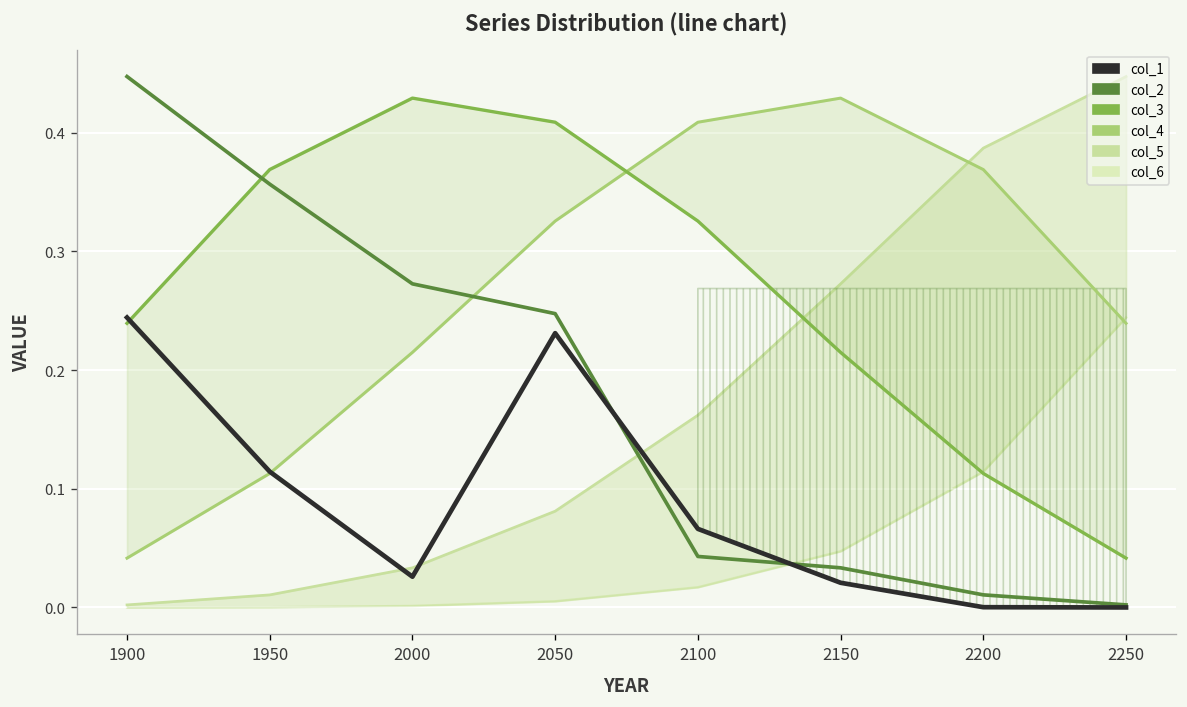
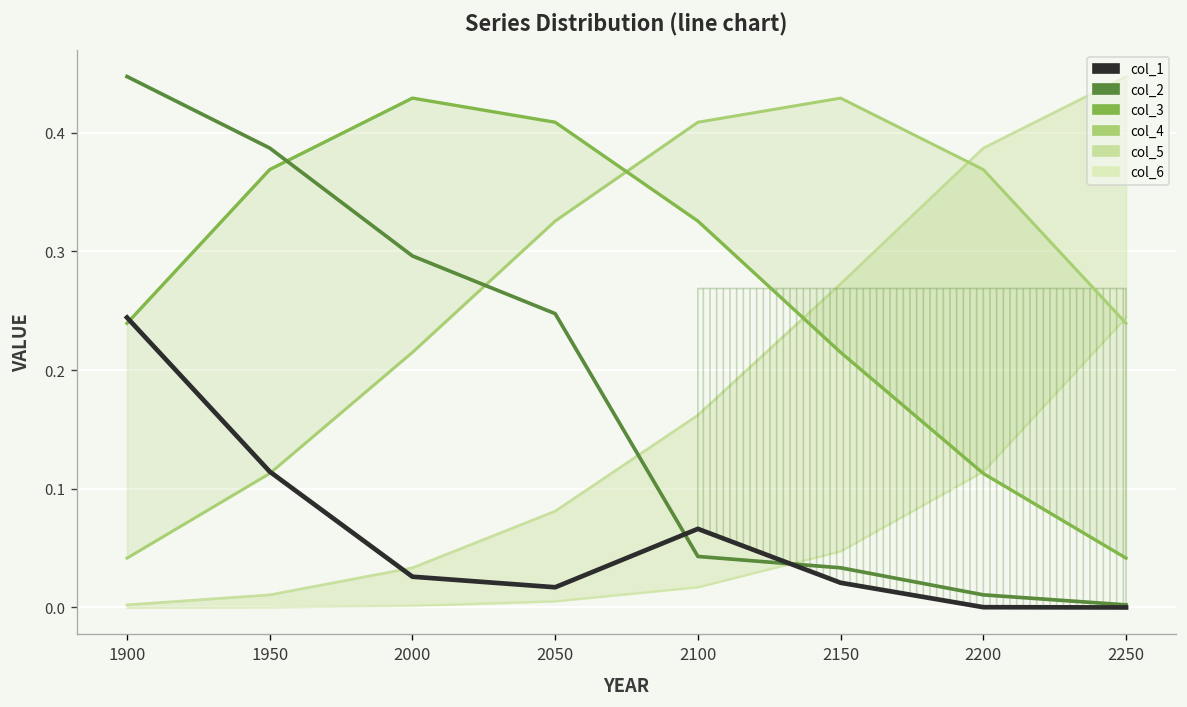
  {
    "col_1": {
      "1900": 0.24,
      "2000": 0.03,
-     "2050": 0.23,
+     "2050": 0.02,
      "2100": 0.07,
      "2150": 0.02,
      "2200": 0.00
    },
    "col_2": {
      "1900": 0.45,
-     "1950": 0.36,
-     "2000": 0.27,
+     "1950": 0.39,
+     "2000": 0.30,
      "2050": 0.25,
      "2100": 0.04,
      "2150": 0.03,
      "2200": 0.01
    }
  }
